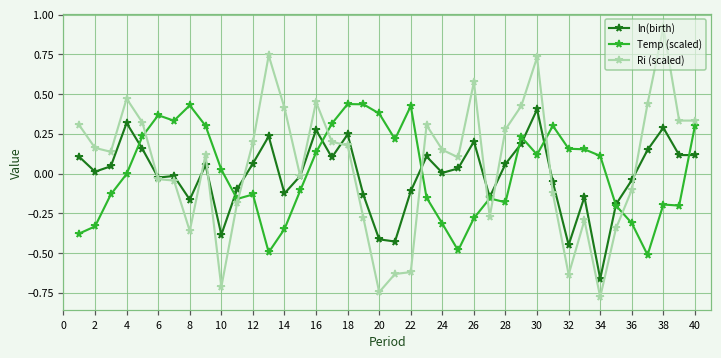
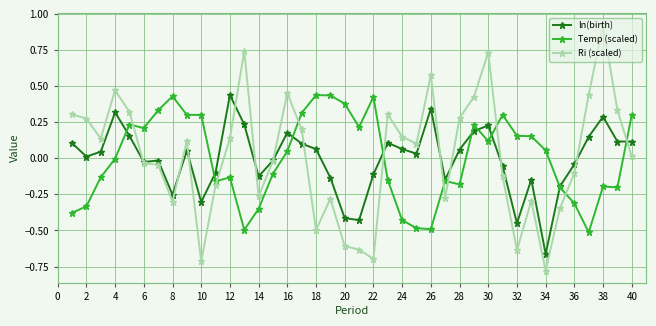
  {
    "ln(birth)": {
      "2": 0.01,
      "4": 0.32,
-     "8": -0.16,
-     "10": -0.39,
-     "12": 0.06,
+     "8": -0.25,
+     "10": -0.30,
+     "12": 0.44,
      "14": -0.13,
-     "16": 0.27,
-     "18": 0.25,
+     "16": 0.18,
+     "18": 0.06,
      "20": -0.41,
      "22": -0.11,
-     "24": 0.00,
-     "26": 0.20,
+     "24": 0.06,
+     "26": 0.34,
      "28": 0.06,
-     "30": 0.40,
+     "30": 0.23,
      "32": -0.45,
      "34": -0.66,
      "36": -0.04,
      "38": 0.29,
      "40": 0.12
    },
    "Temp (scaled)": {
      "2": -0.33,
      "4": 0.00,
-     "6": 0.37,
+     "6": 0.21,
      "8": 0.43,
-     "10": 0.02,
+     "10": 0.30,
      "12": -0.13,
      "14": -0.35,
-     "16": 0.13,
+     "16": 0.05,
      "18": 0.44,
      "20": 0.38,
      "22": 0.43,
-     "24": -0.32,
-     "26": -0.28,
+     "24": -0.43,
+     "26": -0.49,
      "28": -0.18,
      "30": 0.12,
      "32": 0.16,
-     "34": 0.11,
+     "34": 0.06,
      "36": -0.31,
      "38": -0.20,
      "40": 0.30
    },
    "Ri (scaled)": {
-     "2": 0.16,
+     "2": 0.28,
      "4": 0.47,
-     "8": -0.36,
+     "8": -0.30,
      "10": -0.71,
-     "12": 0.20,
-     "14": 0.41,
+     "12": 0.14,
+     "14": -0.26,
      "16": 0.45,
-     "18": 0.18,
-     "20": -0.75,
-     "22": -0.62,
+     "18": -0.50,
+     "20": -0.61,
+     "22": -0.70,
      "24": 0.15,
      "26": 0.58,
      "28": 0.28,
      "30": 0.73,
      "32": -0.64,
      "34": -0.78,
      "36": -0.10,
-     "40": 0.33
+     "40": 0.01
    }
  }
